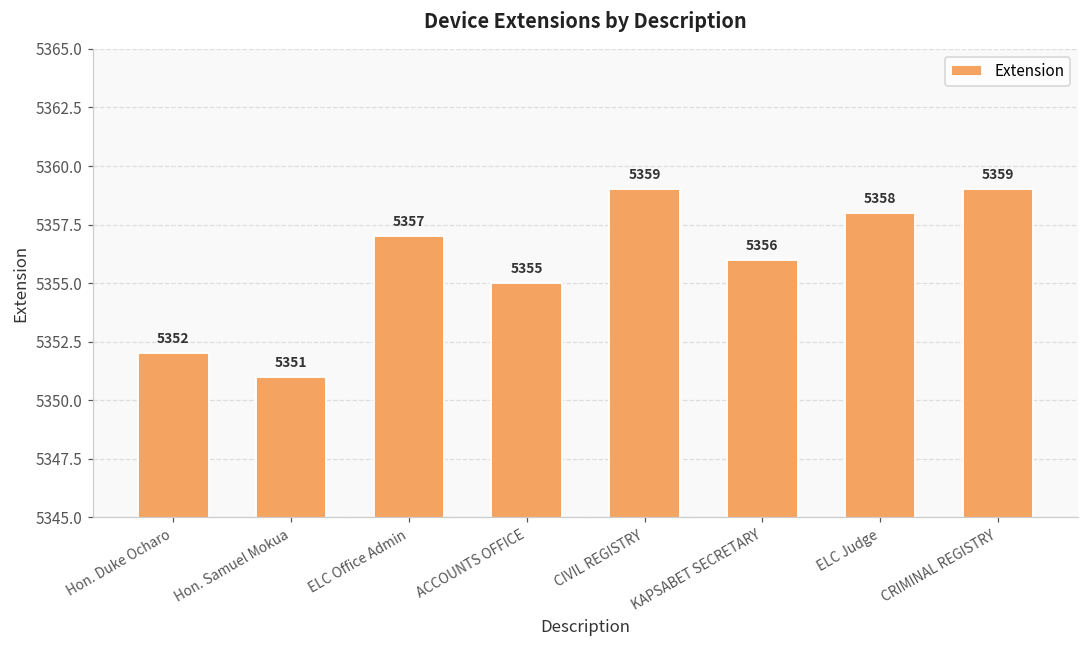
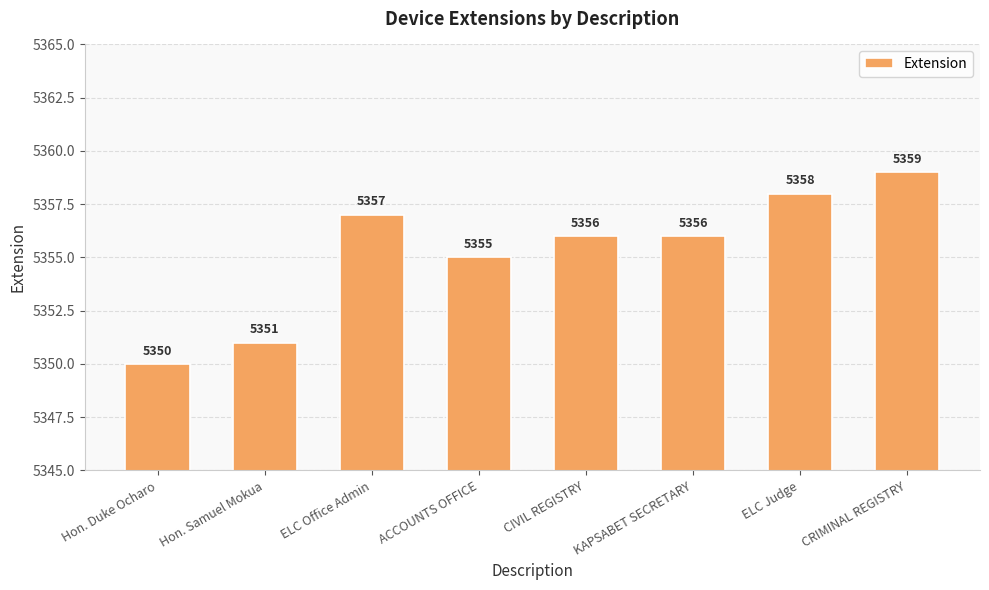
  {
-   "Hon. Duke Ocharo": 5352,
+   "Hon. Duke Ocharo": 5350,
    "Hon. Samuel Mokua": 5351,
    "ELC Office Admin": 5357,
    "ACCOUNTS OFFICE": 5355,
-   "CIVIL REGISTRY": 5359,
+   "CIVIL REGISTRY": 5356,
    "KAPSABET SECRETARY": 5356,
    "ELC Judge": 5358,
    "CRIMINAL REGISTRY": 5359
  }
